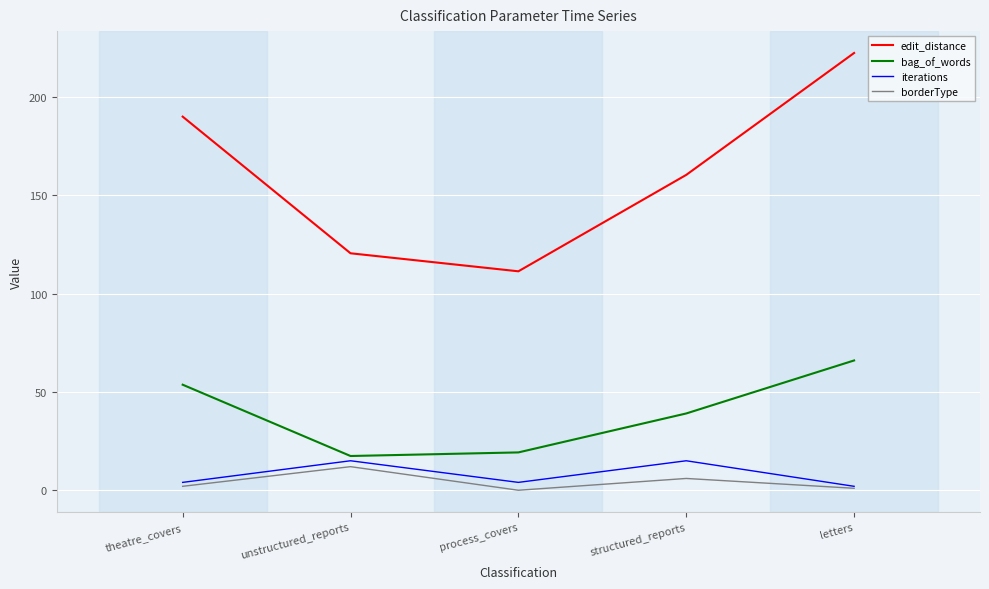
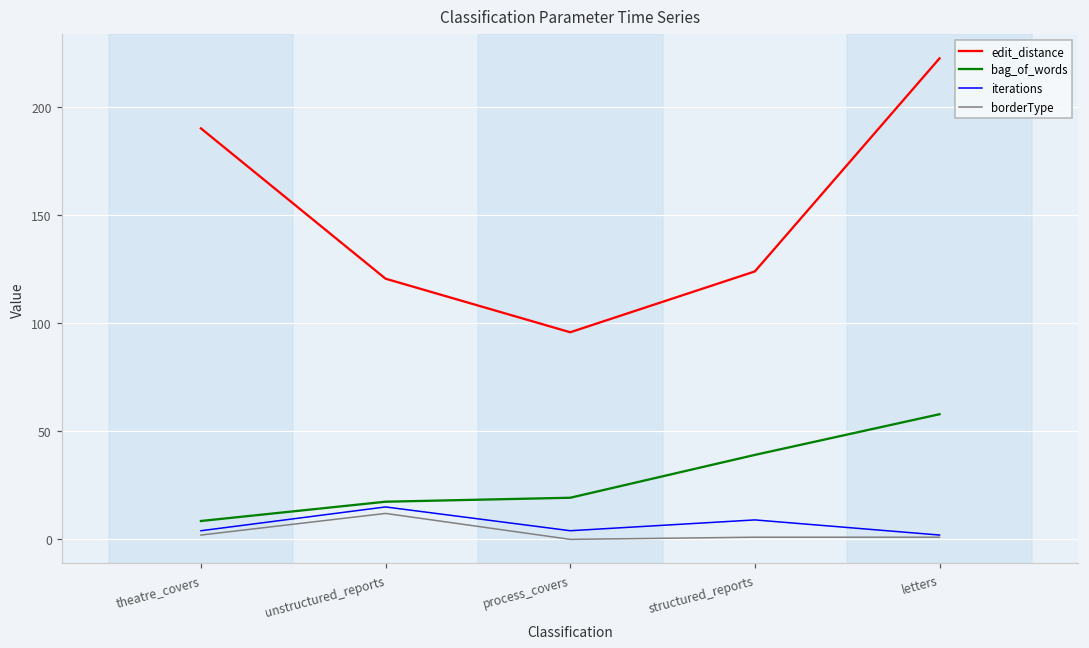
  {
    "edit_distance": {
      "theatre_covers": 190,
      "unstructured_reports": 121,
-     "process_covers": 111,
-     "structured_reports": 160,
+     "process_covers": 96,
+     "structured_reports": 124,
      "letters": 222
    },
    "bag_of_words": {
-     "theatre_covers": 54,
+     "theatre_covers": 9,
      "unstructured_reports": 17,
      "process_covers": 19,
      "structured_reports": 39,
-     "letters": 66
+     "letters": 58
    },
    "iterations": {
      "theatre_covers": 4,
      "unstructured_reports": 15,
      "process_covers": 4,
-     "structured_reports": 15
+     "structured_reports": 9
    },
    "borderType": {
      "theatre_covers": 2,
      "unstructured_reports": 12,
      "process_covers": 0,
-     "structured_reports": 6
+     "structured_reports": 1
    }
  }
